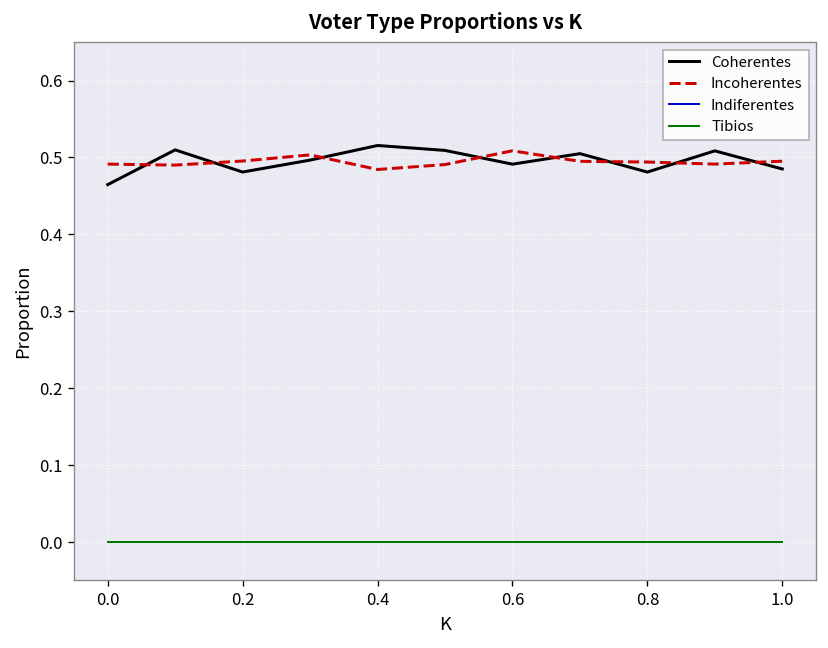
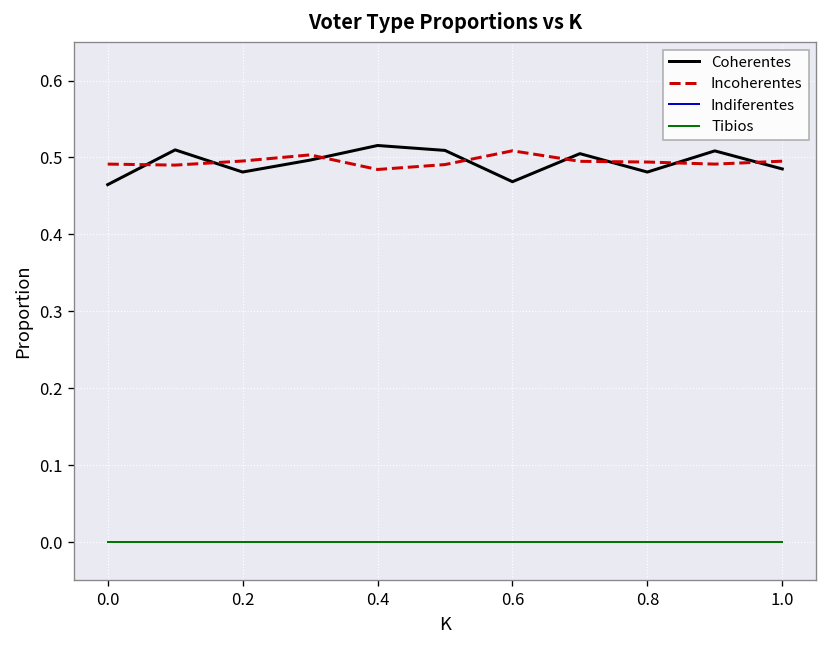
  {
    "Coherentes": {
      "0.0": 0.46,
      "0.2": 0.48,
      "0.4": 0.52,
-     "0.6": 0.49,
+     "0.6": 0.47,
      "0.8": 0.48,
      "1.0": 0.49
    },
    "Incoherentes": {
      "0.0": 0.49,
      "0.2": 0.50,
      "0.4": 0.48,
      "0.6": 0.51,
      "0.8": 0.49,
      "1.0": 0.50
    },
    "Tibios": {
      "0.0": 0.00,
      "0.2": 0.00,
      "0.4": 0.00,
      "0.6": 0.00,
      "0.8": 0.00,
      "1.0": 0.00
    }
  }
